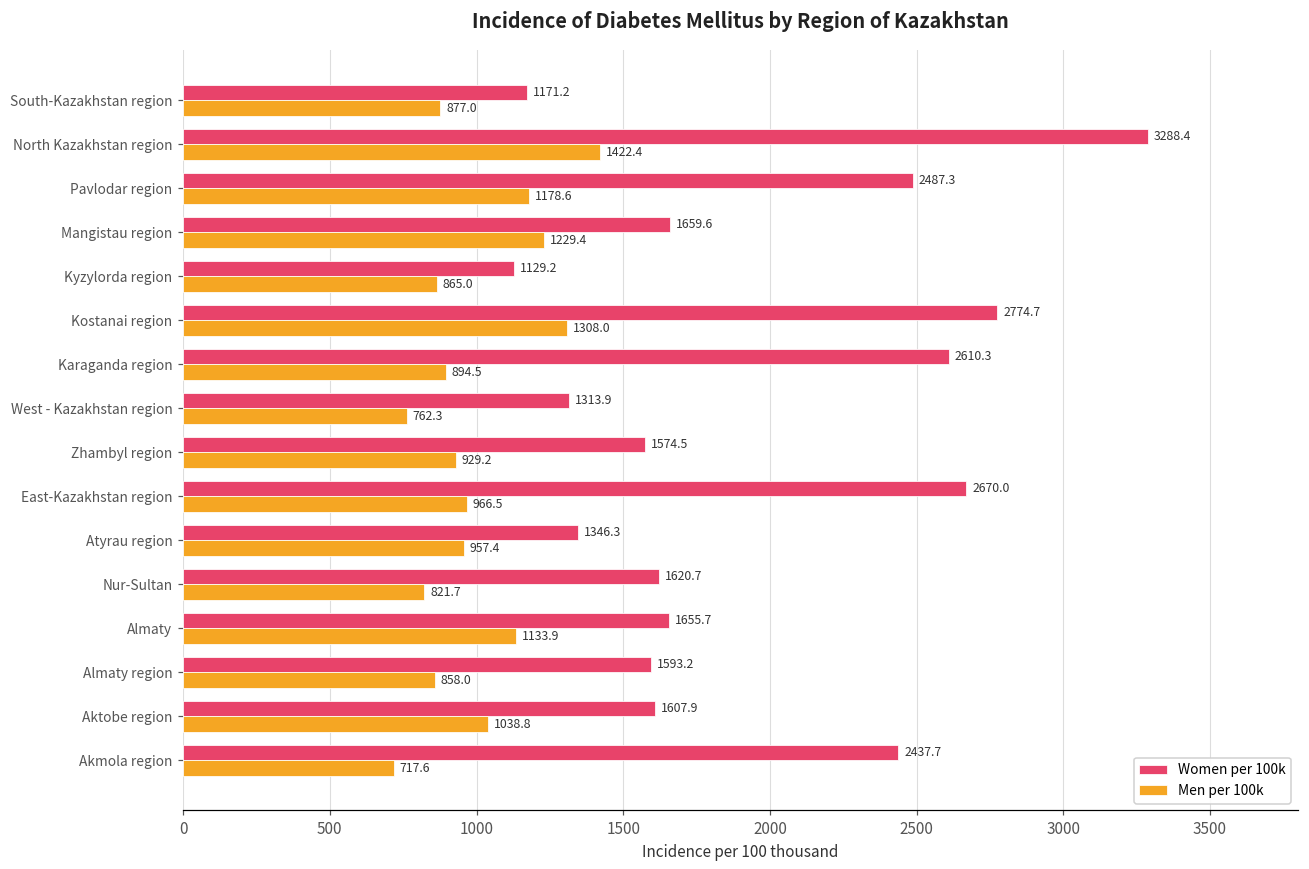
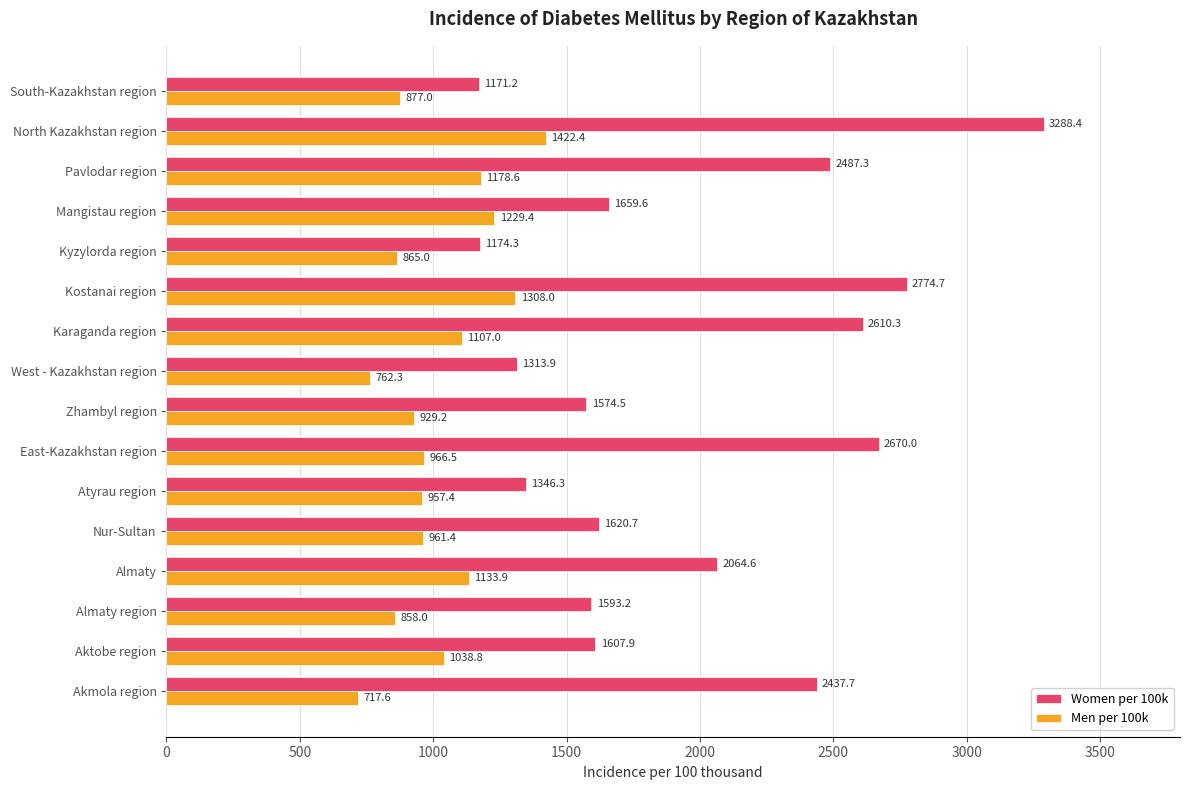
  {
    "Women per 100k": {
      "South-Kazakhstan region": 1171.2,
      "North Kazakhstan region": 3288.4,
      "Pavlodar region": 2487.3,
      "Mangistau region": 1659.6,
-     "Kyzylorda region": 1129.2,
+     "Kyzylorda region": 1174.3,
      "Kostanai region": 2774.7,
      "Karaganda region": 2610.3,
      "West - Kazakhstan region": 1313.9,
      "Zhambyl region": 1574.5,
      "East-Kazakhstan region": 2670.0,
      "Atyrau region": 1346.3,
      "Nur-Sultan": 1620.7,
-     "Almaty": 1655.7,
+     "Almaty": 2064.6,
      "Almaty region": 1593.2,
      "Aktobe region": 1607.9,
      "Akmola region": 2437.7
    },
    "Men per 100k": {
      "South-Kazakhstan region": 877.0,
      "North Kazakhstan region": 1422.4,
      "Pavlodar region": 1178.6,
      "Mangistau region": 1229.4,
      "Kyzylorda region": 865.0,
      "Kostanai region": 1308.0,
-     "Karaganda region": 894.5,
+     "Karaganda region": 1107.0,
      "West - Kazakhstan region": 762.3,
      "Zhambyl region": 929.2,
      "East-Kazakhstan region": 966.5,
      "Atyrau region": 957.4,
-     "Nur-Sultan": 821.7,
+     "Nur-Sultan": 961.4,
      "Almaty": 1133.9,
      "Almaty region": 858.0,
      "Aktobe region": 1038.8,
      "Akmola region": 717.6
    }
  }
